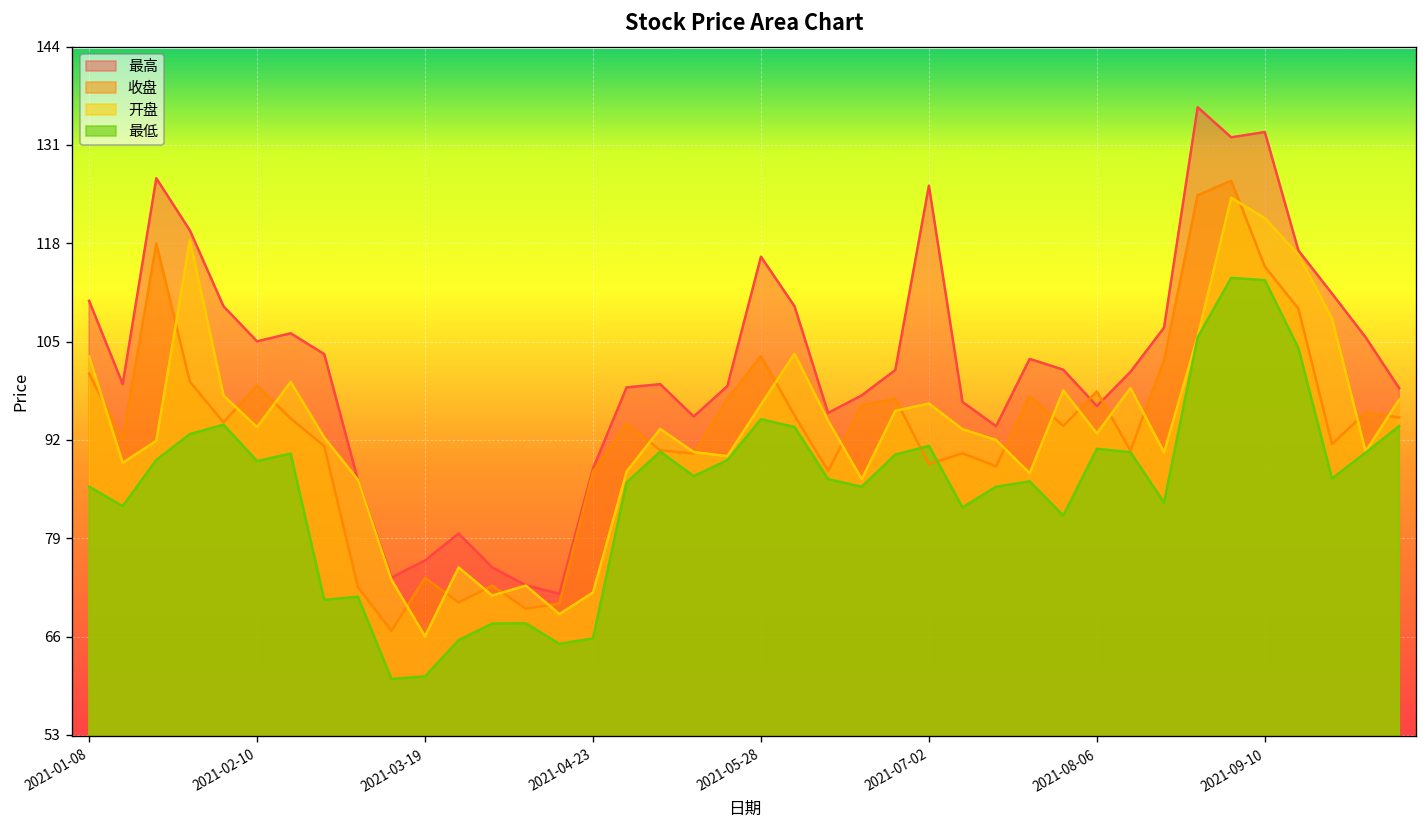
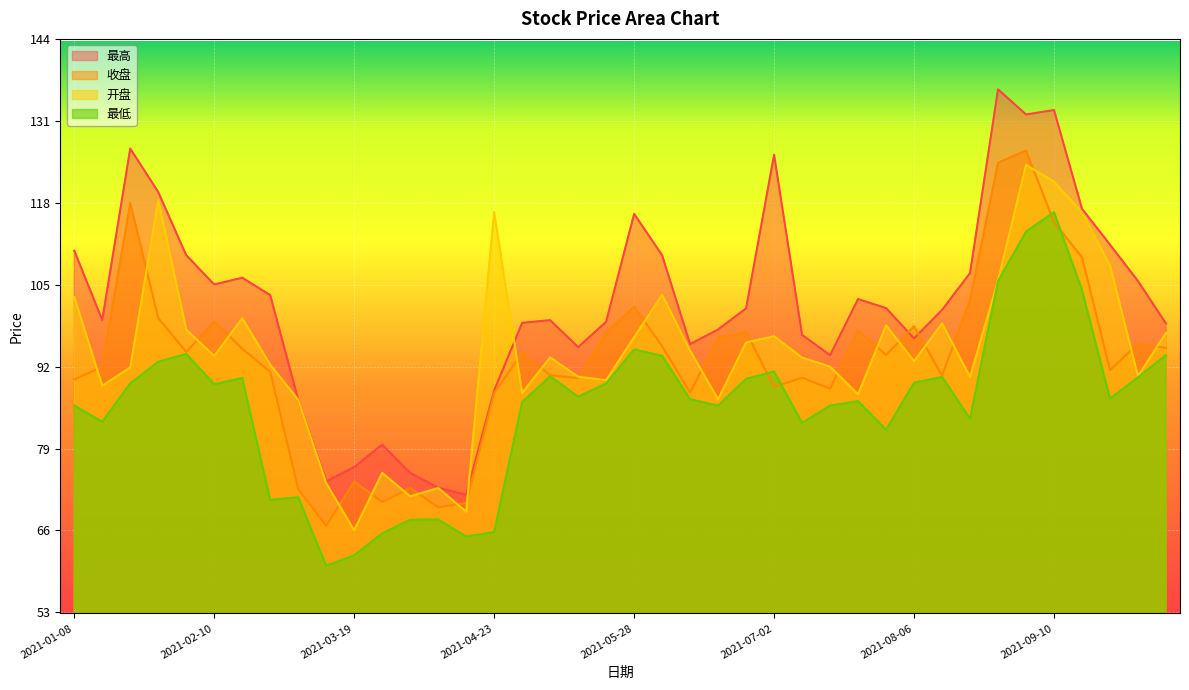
  {
    "最高": {
      "2021-01-08": 110,
      "2021-02-10": 105,
      "2021-03-19": 76,
      "2021-05-28": 116,
      "2021-07-02": 126,
      "2021-08-06": 96,
      "2021-09-10": 133
    },
    "收盘": {
-     "2021-01-08": 101,
+     "2021-01-08": 90,
      "2021-02-10": 99,
      "2021-03-19": 74,
-     "2021-05-28": 103,
+     "2021-05-28": 102,
      "2021-07-02": 89,
      "2021-08-06": 98,
      "2021-09-10": 115
    },
    "开盘": {
      "2021-01-08": 103,
      "2021-02-10": 94,
      "2021-03-19": 66,
-     "2021-04-23": 72,
+     "2021-04-23": 117,
      "2021-05-28": 97,
      "2021-07-02": 97,
      "2021-08-06": 93,
      "2021-09-10": 121
    },
    "最低": {
      "2021-01-08": 86,
      "2021-02-10": 89,
-     "2021-03-19": 61,
+     "2021-03-19": 62,
      "2021-04-23": 66,
      "2021-05-28": 95,
      "2021-07-02": 91,
-     "2021-08-06": 91,
-     "2021-09-10": 113
+     "2021-08-06": 89,
+     "2021-09-10": 117
    }
  }
